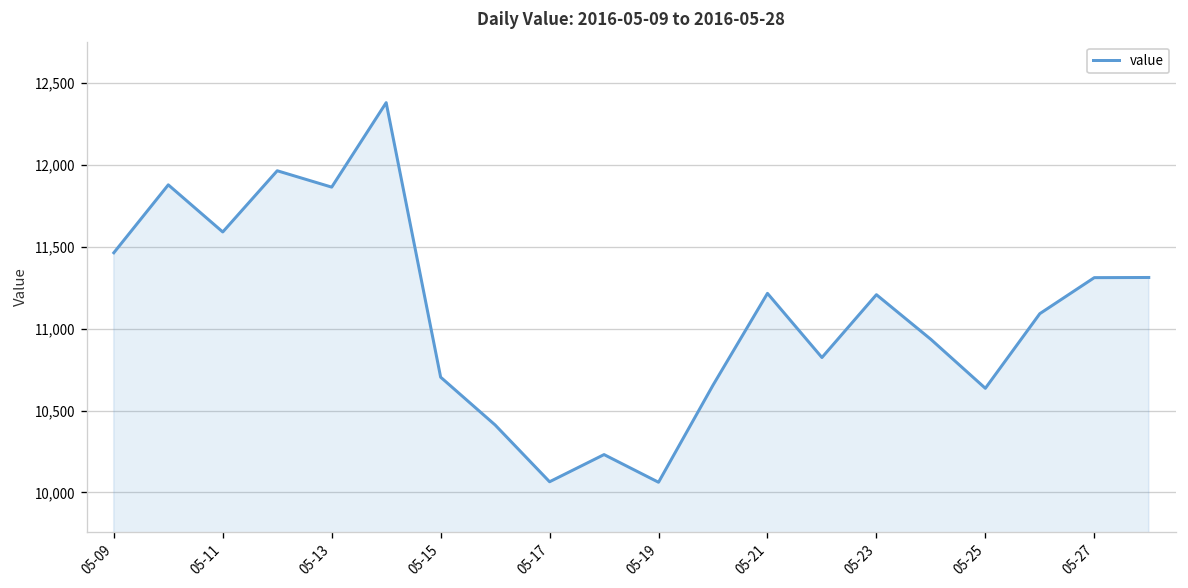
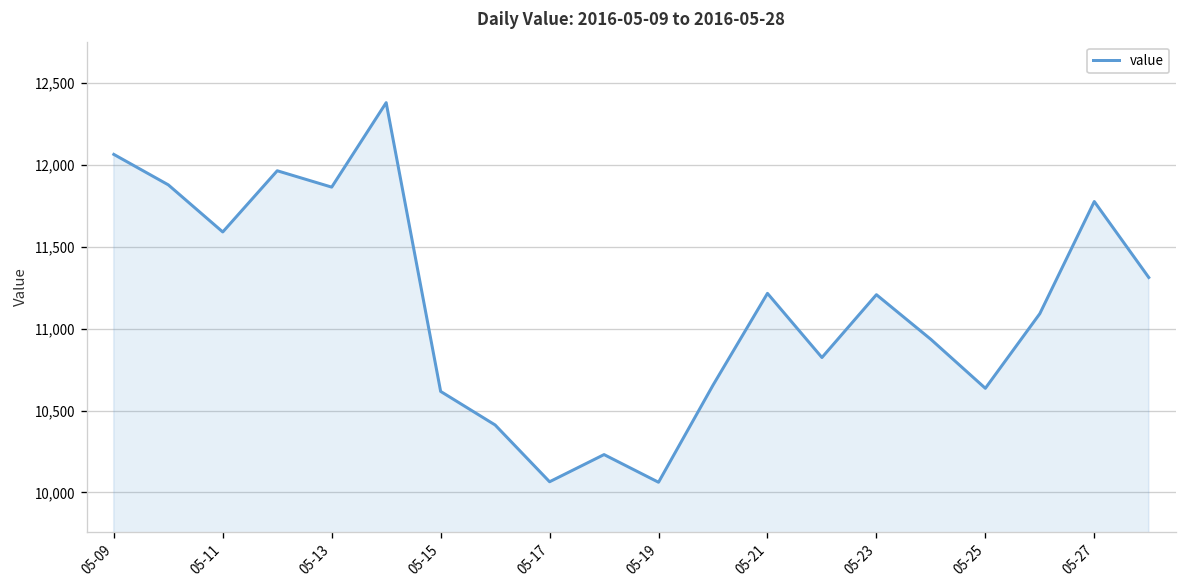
  {
-   "05-09": "11,460",
+   "05-09": "12,070",
    "05-11": "11,590",
    "05-13": "11,870",
-   "05-15": "10,700",
+   "05-15": "10,620",
    "05-17": "10,070",
    "05-19": "10,060",
    "05-21": "11,220",
    "05-23": "11,210",
    "05-25": "10,640",
-   "05-27": "11,310"
+   "05-27": "11,780"
  }
